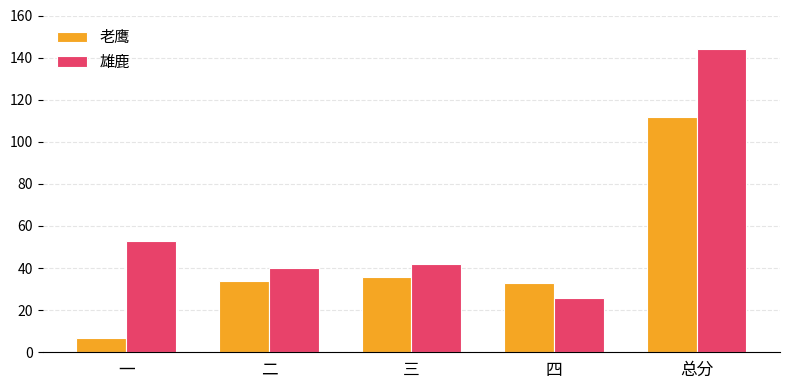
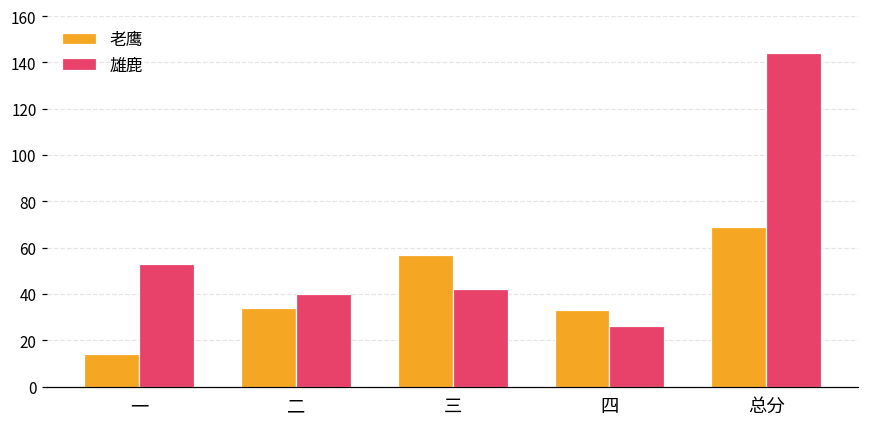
  {
    "老鹰": {
-     "一": 7,
+     "一": 14,
      "二": 34,
-     "三": 36,
+     "三": 57,
      "四": 33,
-     "总分": 112
+     "总分": 69
    },
    "雄鹿": {
      "一": 53,
      "二": 40,
      "三": 42,
      "四": 26,
      "总分": 144
    }
  }
